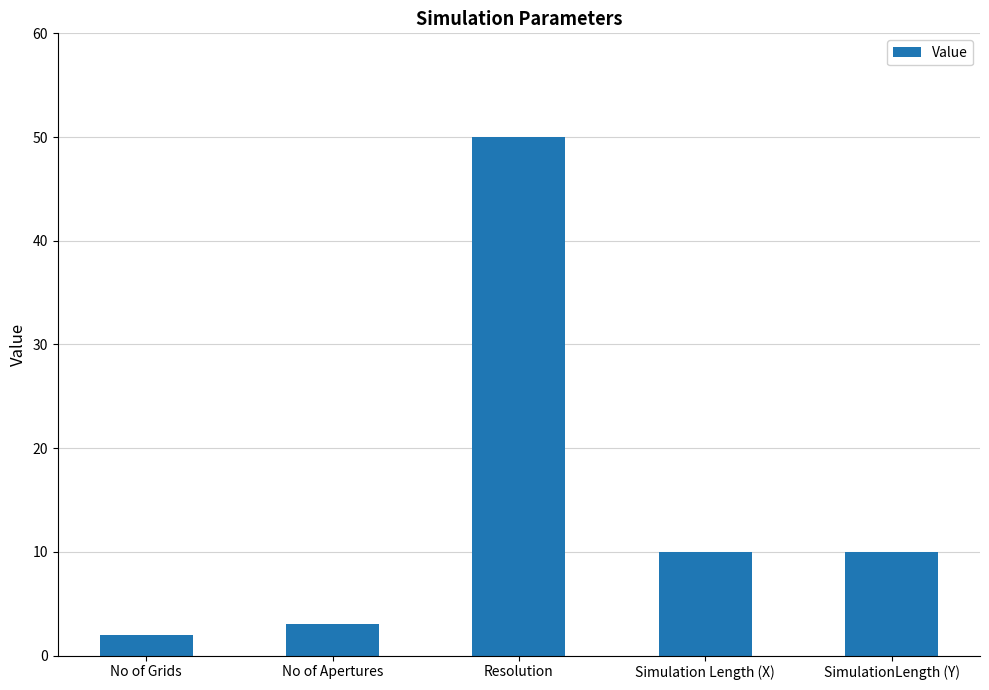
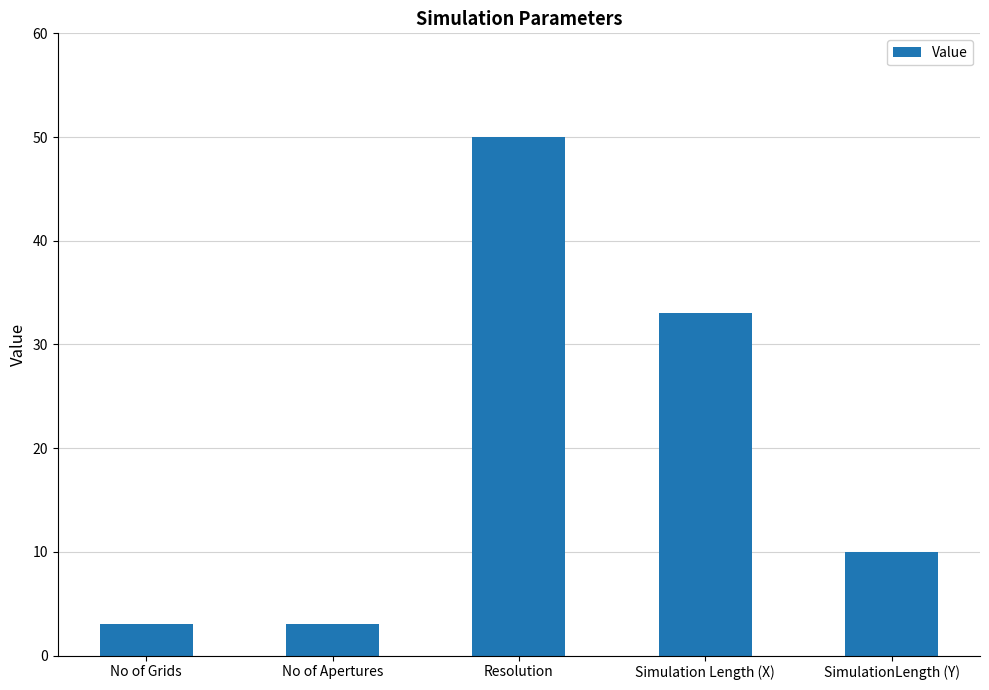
  {
-   "No of Grids": 2,
+   "No of Grids": 3,
    "No of Apertures": 3,
    "Resolution": 50,
-   "Simulation Length (X)": 10,
+   "Simulation Length (X)": 33,
    "SimulationLength (Y)": 10
  }
